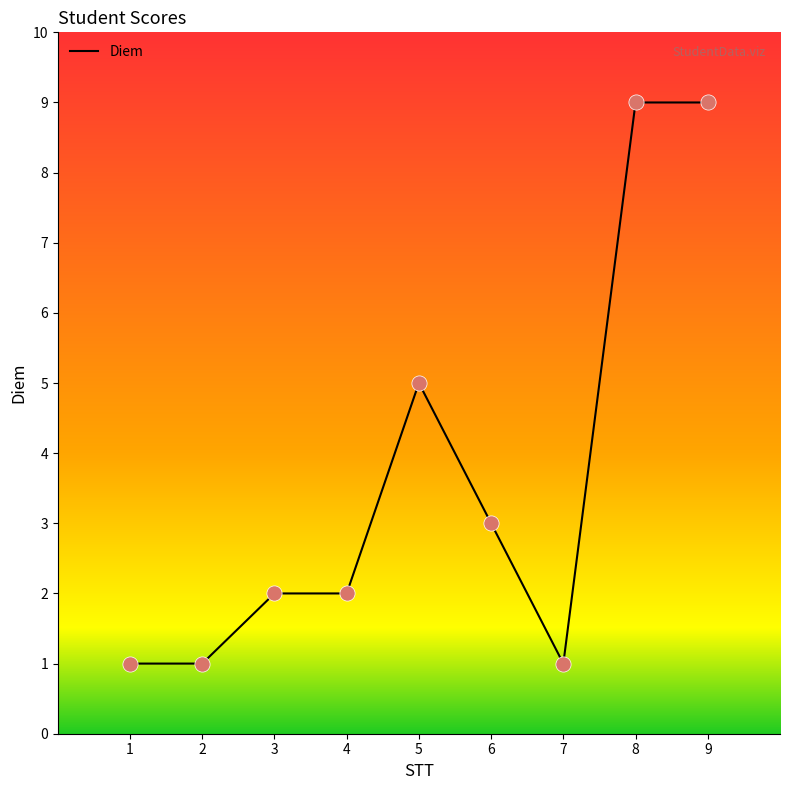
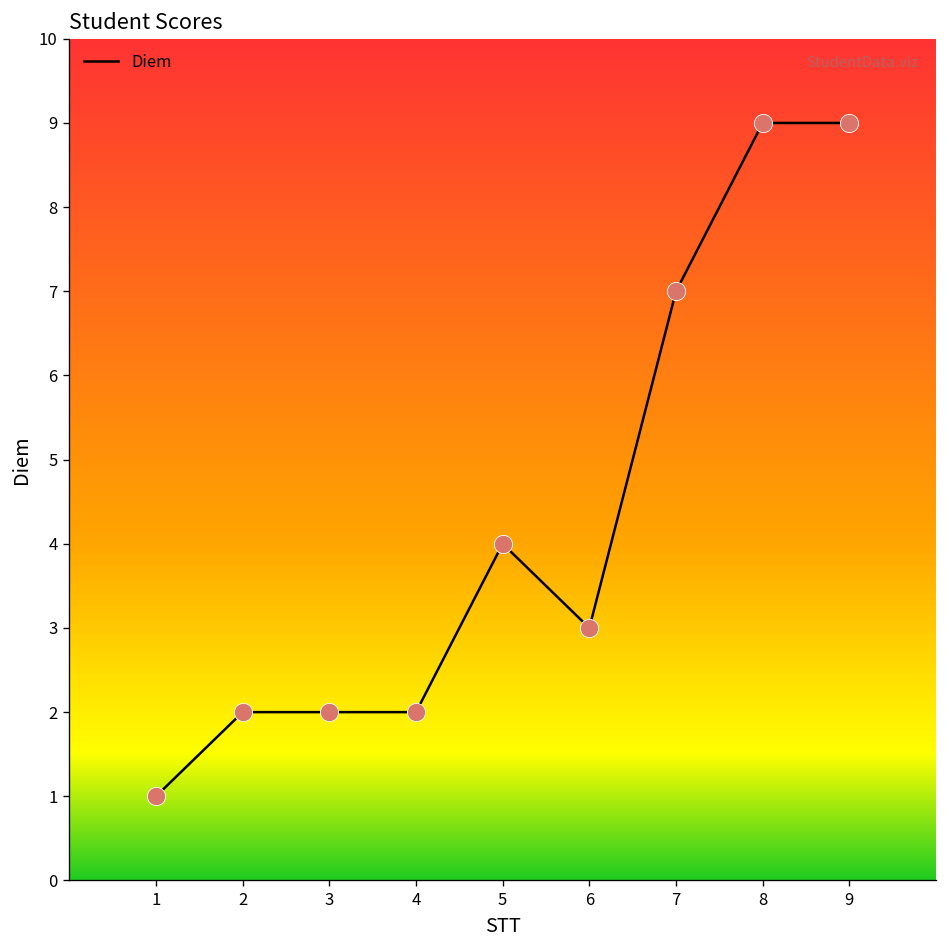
  {
    "1": 1,
-   "2": 1,
+   "2": 2,
    "3": 2,
    "4": 2,
-   "5": 5,
+   "5": 4,
    "6": 3,
-   "7": 1,
+   "7": 7,
    "8": 9,
    "9": 9
  }
